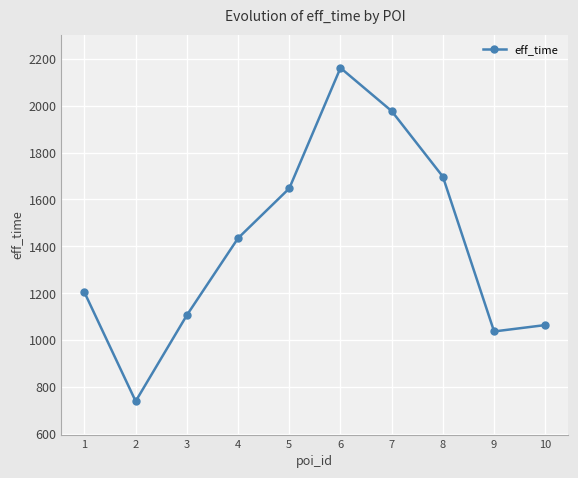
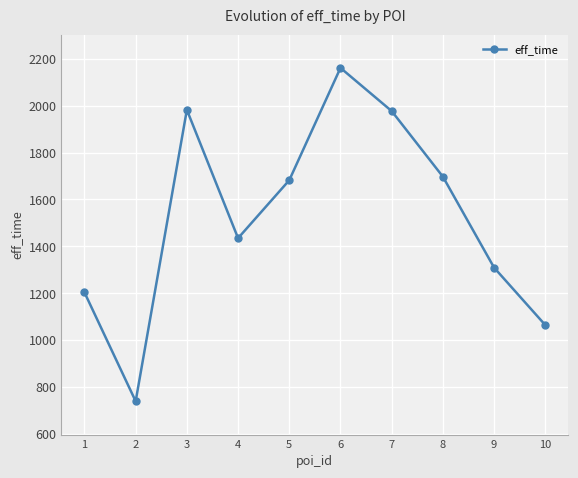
  {
    "1": 1200,
    "2": 740,
-   "3": 1110,
+   "3": 1980,
    "4": 1430,
-   "5": 1650,
+   "5": 1680,
    "6": 2160,
    "7": 1980,
    "8": 1700,
-   "9": 1040,
+   "9": 1310,
    "10": 1060
  }
